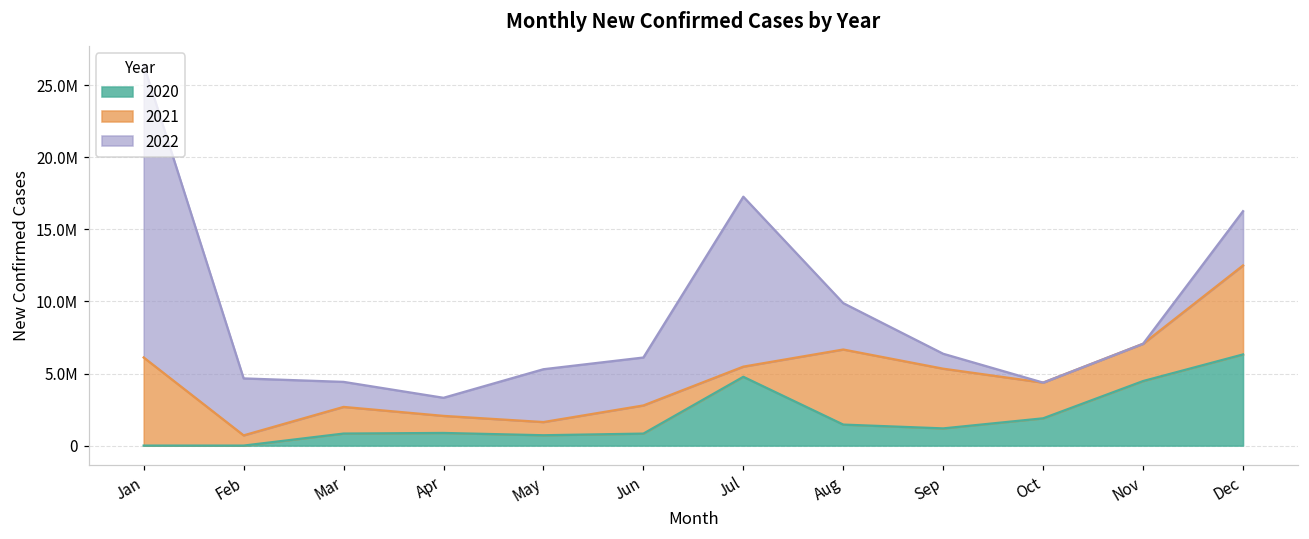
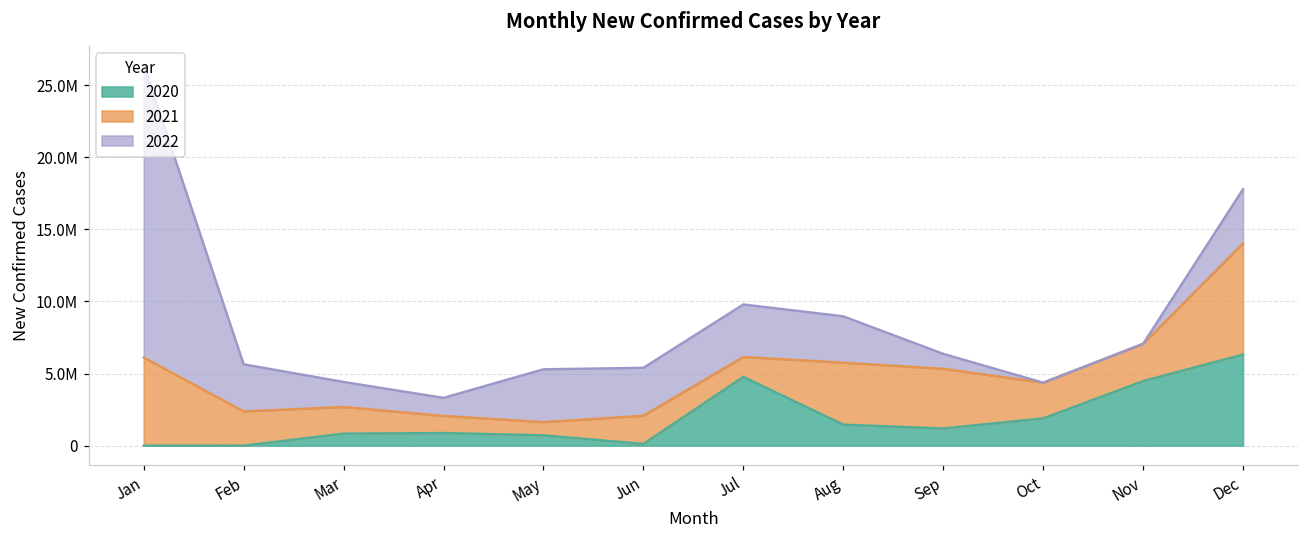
  {
    "2020": {
      "Jan": 0,
      "Feb": 0,
      "Mar": 800000,
      "Apr": 900000,
      "May": 700000,
-     "Jun": 800000,
+     "Jun": 100000,
      "Jul": 4800000,
      "Aug": 1500000,
      "Sep": 1200000,
      "Oct": 1900000,
      "Nov": 4500000,
      "Dec": 6300000
    },
    "2021": {
      "Jan": 6100000,
-     "Feb": 700000,
+     "Feb": 2400000,
      "Mar": 1800000,
      "Apr": 1200000,
      "May": 900000,
      "Jun": 2000000,
-     "Jul": 700000,
-     "Aug": 5200000,
+     "Jul": 1400000,
+     "Aug": 4300000,
      "Sep": 4100000,
-     "Dec": 6200000
+     "Dec": 7700000
    },
    "2022": {
-     "Feb": 4000000,
+     "Feb": 3300000,
      "Mar": 1700000,
      "Apr": 1300000,
      "May": 3700000,
      "Jun": 3300000,
-     "Jul": 11800000,
+     "Jul": 3600000,
      "Aug": 3200000,
      "Sep": 1000000,
      "Dec": 3800000
    }
  }
